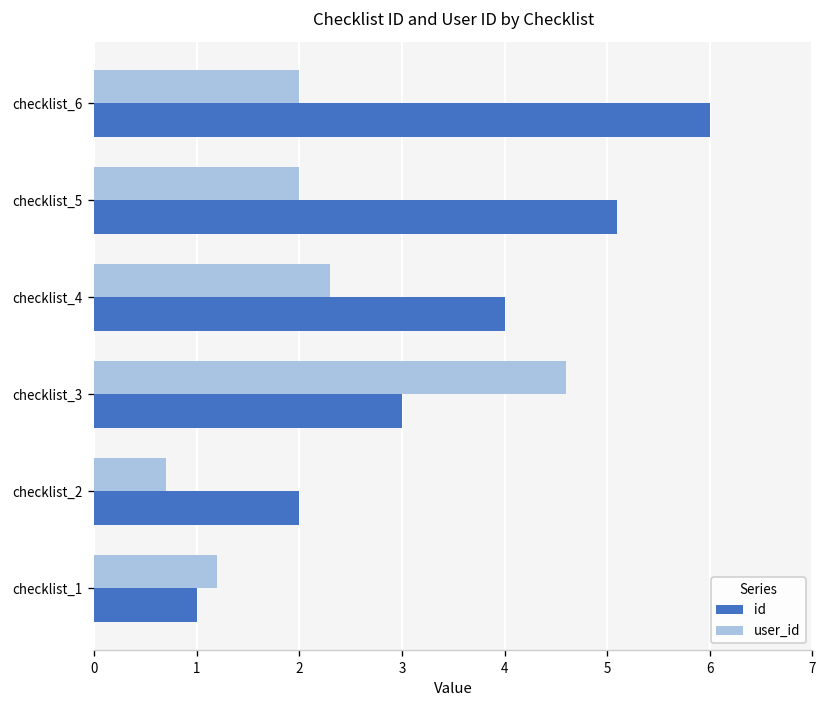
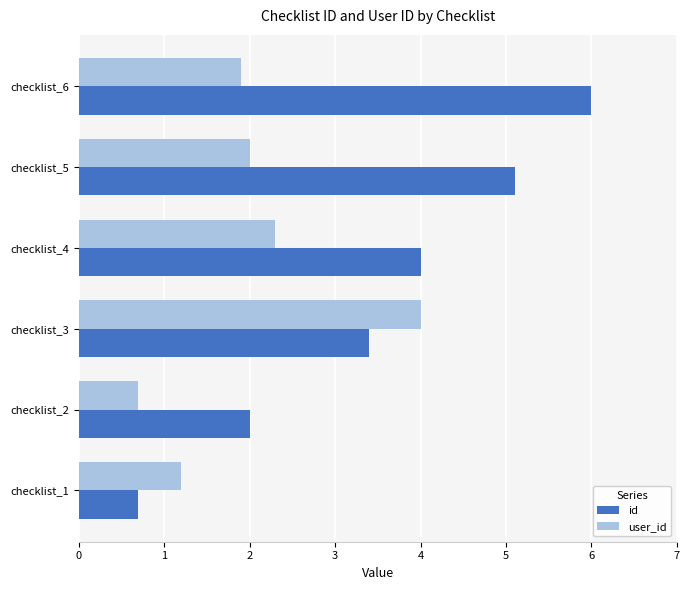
  {
    "id": {
      "checklist_6": 6.0,
      "checklist_5": 5.1,
      "checklist_4": 4.0,
-     "checklist_3": 3.0,
+     "checklist_3": 3.4,
      "checklist_2": 2.0,
-     "checklist_1": 1.0
+     "checklist_1": 0.7
    },
    "user_id": {
-     "checklist_6": 2.0,
+     "checklist_6": 1.9,
      "checklist_5": 2.0,
      "checklist_4": 2.3,
-     "checklist_3": 4.6,
+     "checklist_3": 4.0,
      "checklist_2": 0.7,
      "checklist_1": 1.2
    }
  }
